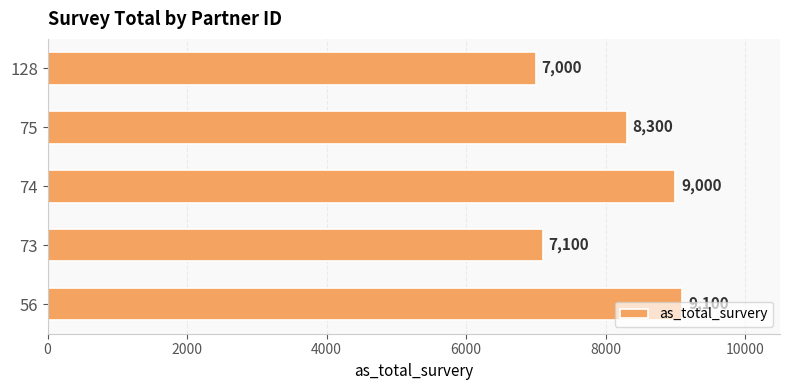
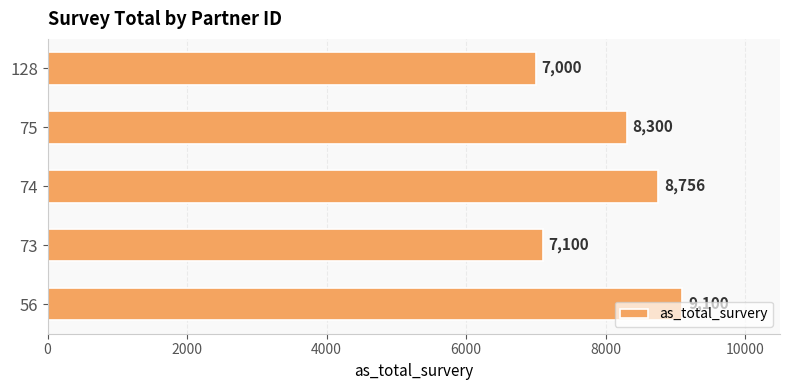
  {
    "128": "7,000",
    "75": "8,300",
-   "74": "9,000",
+   "74": "8,756",
    "73": "7,100"
  }
